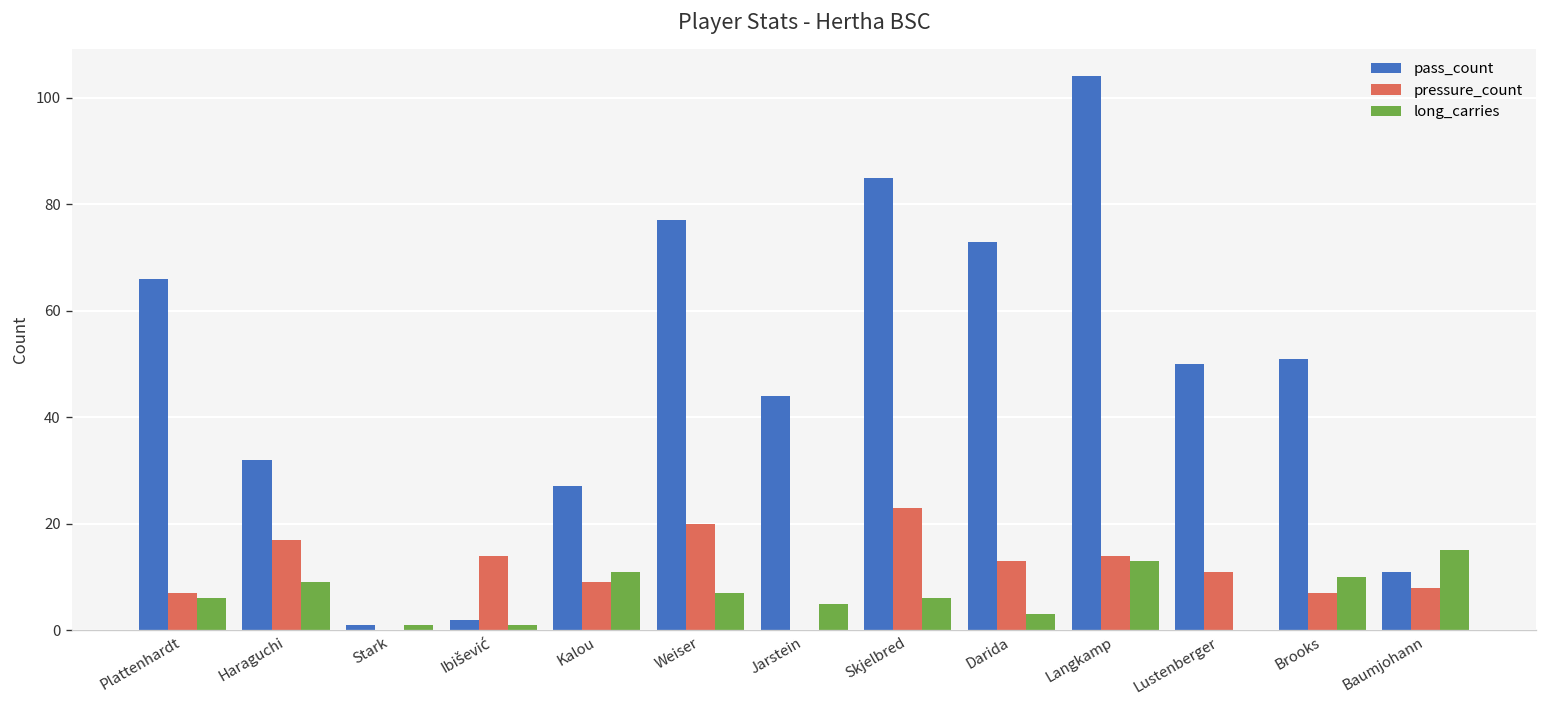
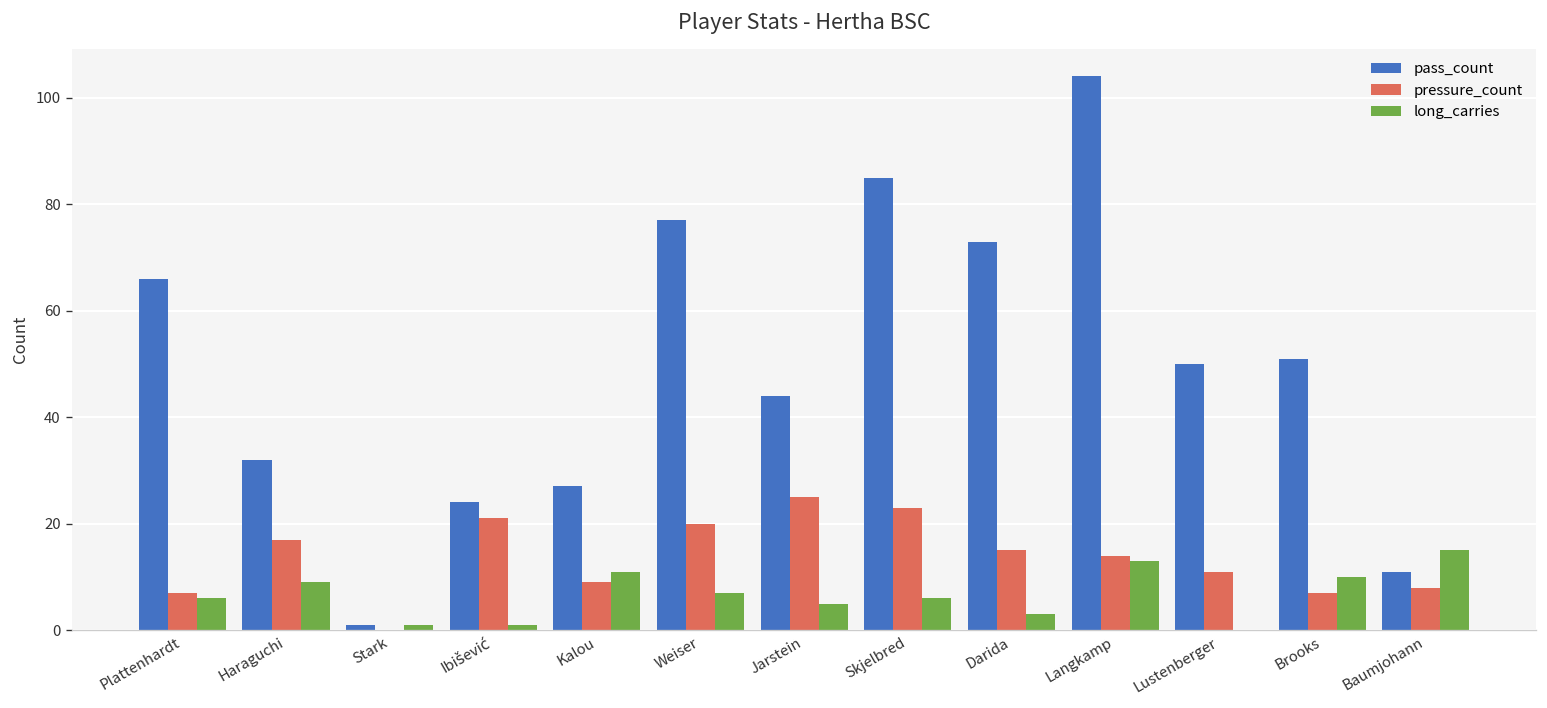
  {
    "pass_count": {
      "Plattenhardt": 66,
      "Haraguchi": 32,
      "Stark": 1,
-     "Ibišević": 2,
+     "Ibišević": 24,
      "Kalou": 27,
      "Weiser": 77,
      "Jarstein": 44,
      "Skjelbred": 85,
      "Darida": 73,
      "Langkamp": 104,
      "Lustenberger": 50,
      "Brooks": 51,
      "Baumjohann": 11
    },
    "pressure_count": {
      "Plattenhardt": 7,
      "Haraguchi": 17,
      "Stark": 0,
-     "Ibišević": 14,
+     "Ibišević": 21,
      "Kalou": 9,
      "Weiser": 20,
-     "Jarstein": 0,
+     "Jarstein": 25,
      "Skjelbred": 23,
-     "Darida": 13,
+     "Darida": 15,
      "Langkamp": 14,
      "Lustenberger": 11,
      "Brooks": 7,
      "Baumjohann": 8
    },
    "long_carries": {
      "Plattenhardt": 6,
      "Haraguchi": 9,
      "Stark": 1,
      "Ibišević": 1,
      "Kalou": 11,
      "Weiser": 7,
      "Jarstein": 5,
      "Skjelbred": 6,
      "Darida": 3,
      "Langkamp": 13,
      "Lustenberger": 0,
      "Brooks": 10,
      "Baumjohann": 15
    }
  }
